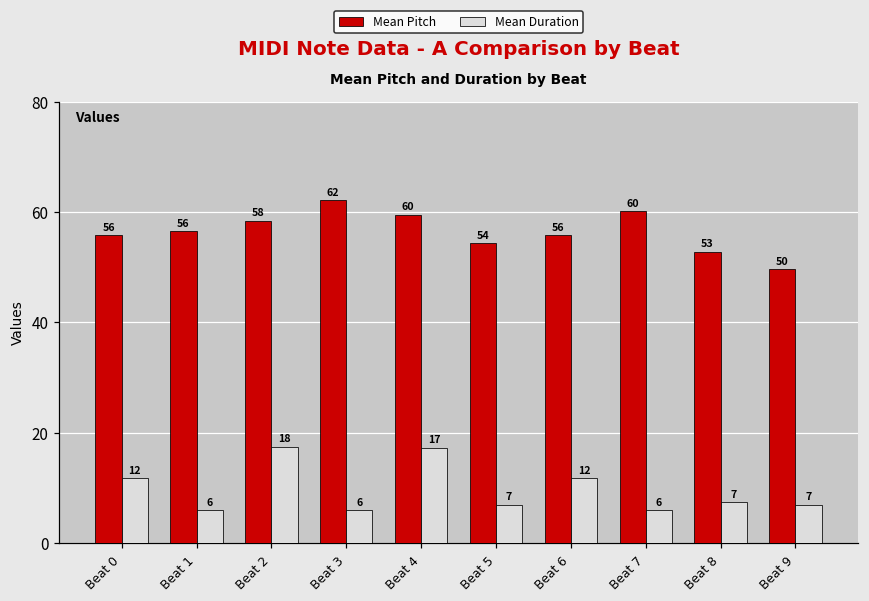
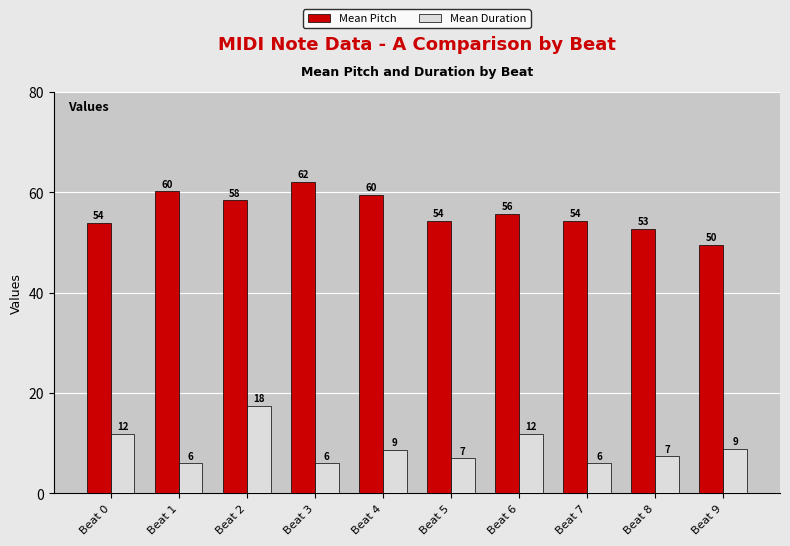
  {
    "Mean Pitch": {
-     "Beat 0": 56,
-     "Beat 1": 56,
+     "Beat 0": 54,
+     "Beat 1": 60,
      "Beat 2": 58,
      "Beat 3": 62,
      "Beat 4": 60,
      "Beat 5": 54,
      "Beat 6": 56,
-     "Beat 7": 60,
+     "Beat 7": 54,
      "Beat 8": 53,
      "Beat 9": 50
    },
    "Mean Duration": {
      "Beat 0": 12,
      "Beat 1": 6,
      "Beat 2": 18,
      "Beat 3": 6,
-     "Beat 4": 17,
+     "Beat 4": 9,
      "Beat 5": 7,
      "Beat 6": 12,
      "Beat 7": 6,
      "Beat 8": 7,
-     "Beat 9": 7
+     "Beat 9": 9
    }
  }
